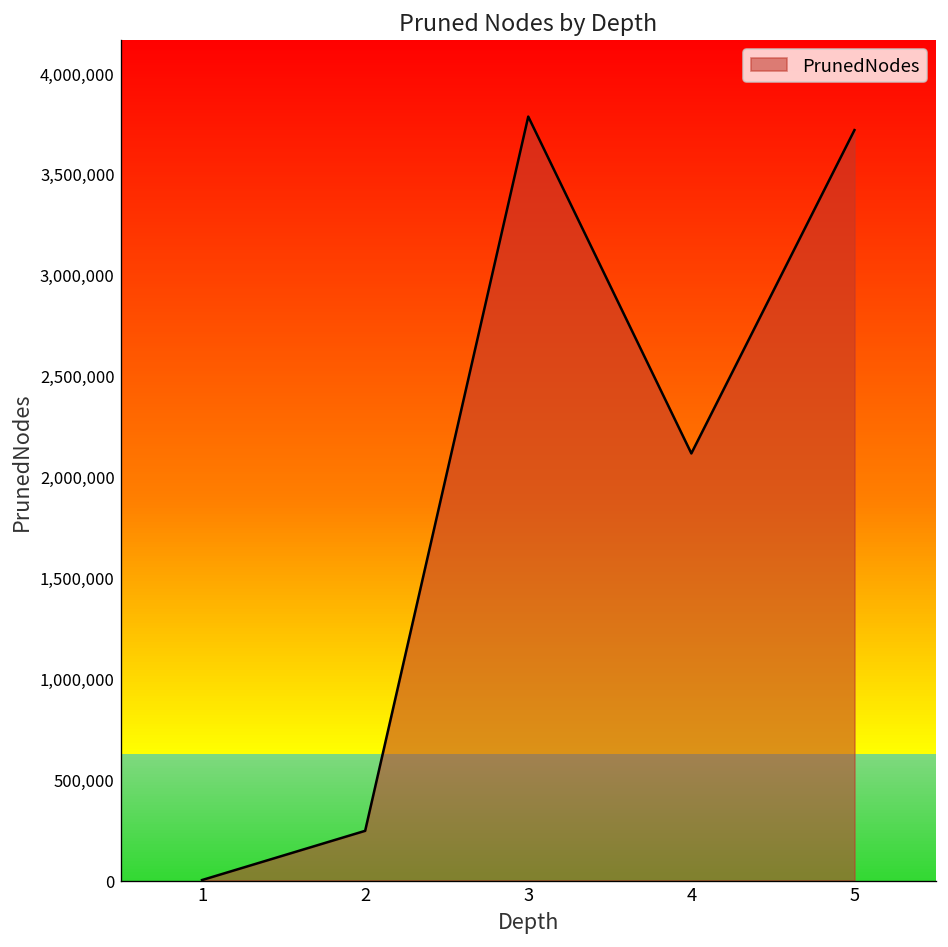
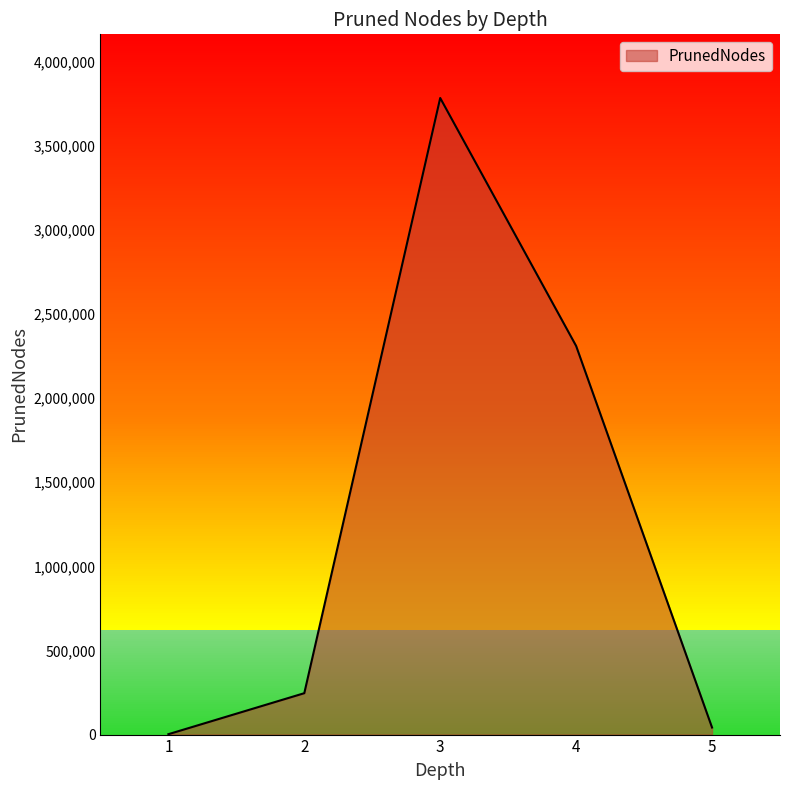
  {
    "1": "0",
    "2": "250,000",
    "3": "3,780,000",
-   "4": "2,120,000",
-   "5": "3,720,000"
+   "4": "2,310,000",
+   "5": "40,000"
  }
